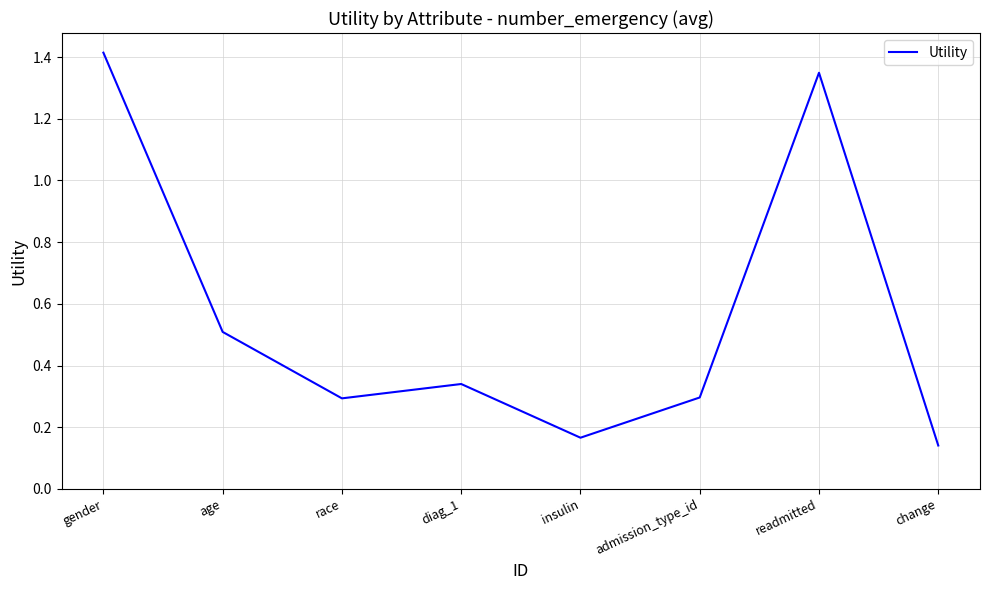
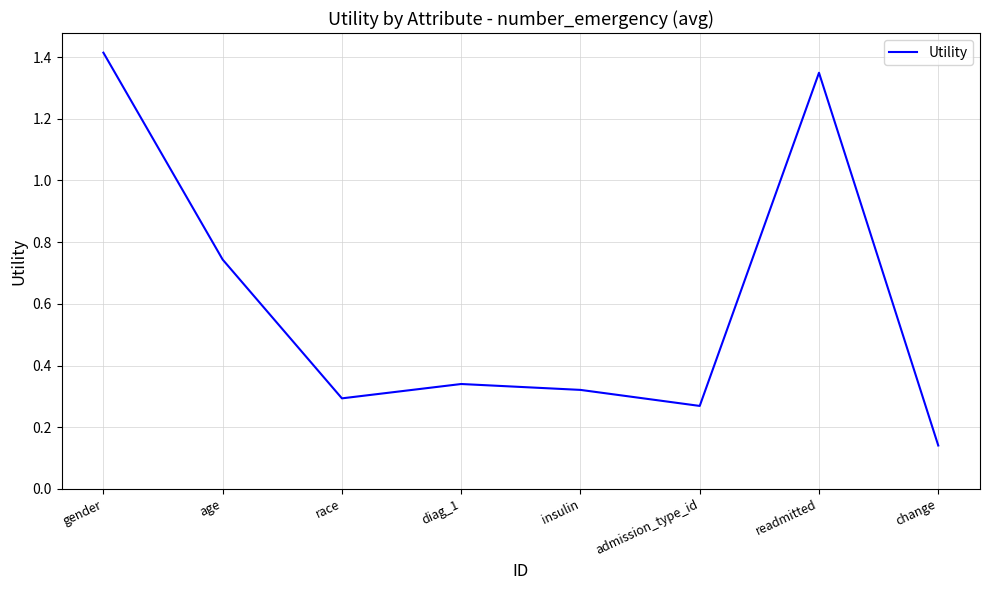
  {
    "gender": 1.41,
-   "age": 0.51,
+   "age": 0.74,
    "race": 0.29,
    "diag_1": 0.34,
-   "insulin": 0.17,
-   "admission_type_id": 0.30,
+   "insulin": 0.32,
+   "admission_type_id": 0.27,
    "readmitted": 1.35,
    "change": 0.14
  }
